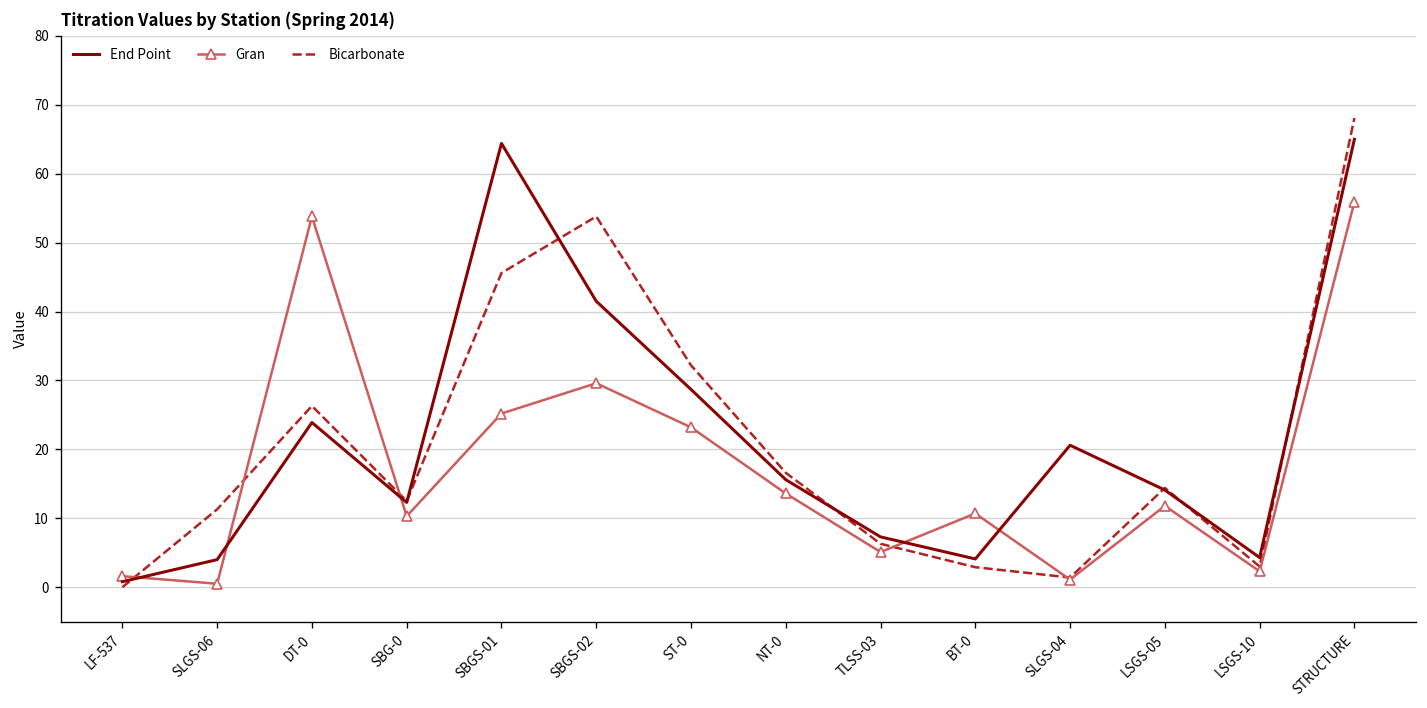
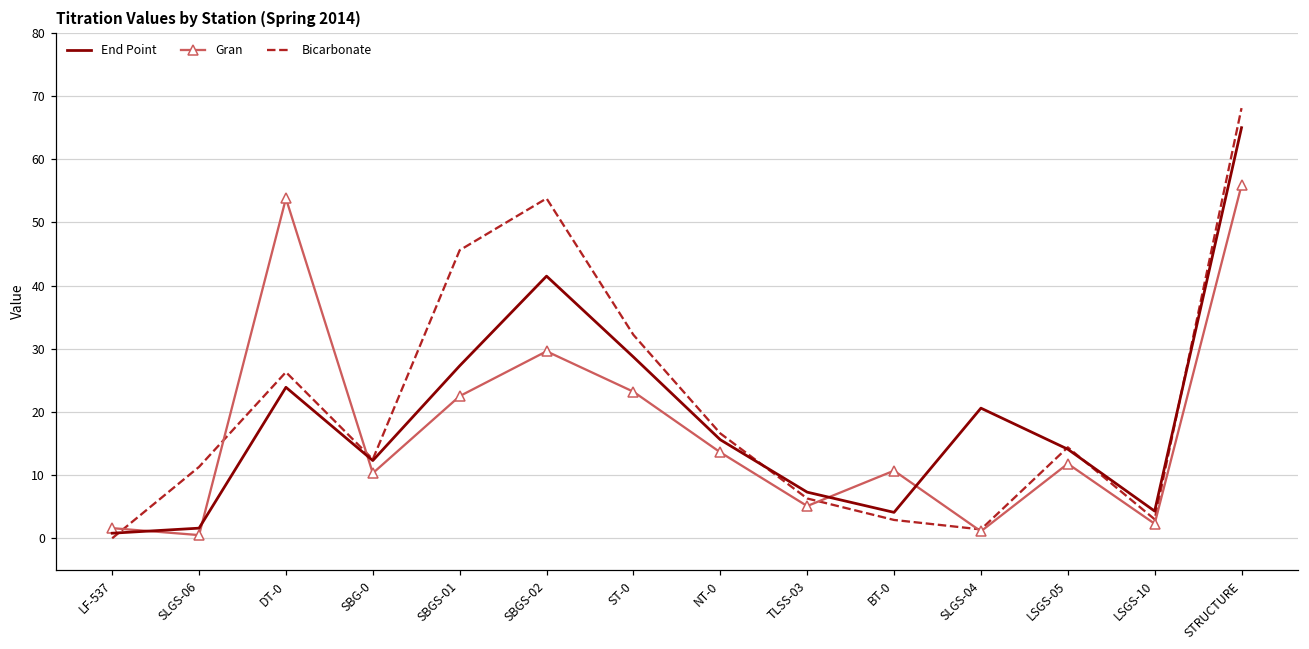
  {
    "End Point": {
      "LF-537": 1,
-     "SLGS-06": 4,
+     "SLGS-06": 2,
      "DT-0": 24,
-     "SBGS-01": 64,
+     "SBGS-01": 27,
      "SBGS-02": 42,
      "ST-0": 29,
      "NT-0": 16,
      "TLSS-03": 7,
      "BT-0": 4,
      "SLGS-04": 21,
      "LSGS-10": 4,
      "STRUCTURE": 65
    },
    "Gran": {
      "LF-537": 2,
      "SLGS-06": 1,
      "DT-0": 54,
      "SBG-0": 10,
-     "SBGS-01": 25,
+     "SBGS-01": 23,
      "SBGS-02": 30,
      "ST-0": 23,
      "NT-0": 14,
      "TLSS-03": 5,
      "BT-0": 11,
      "LSGS-05": 12,
      "LSGS-10": 2,
      "STRUCTURE": 56
    },
    "Bicarbonate": {
      "LF-537": 0,
      "SLGS-06": 11,
      "DT-0": 26,
      "SBGS-01": 46,
      "SBGS-02": 54,
      "ST-0": 32,
      "NT-0": 17,
      "TLSS-03": 6,
      "BT-0": 3,
      "LSGS-10": 3,
      "STRUCTURE": 68
    }
  }
